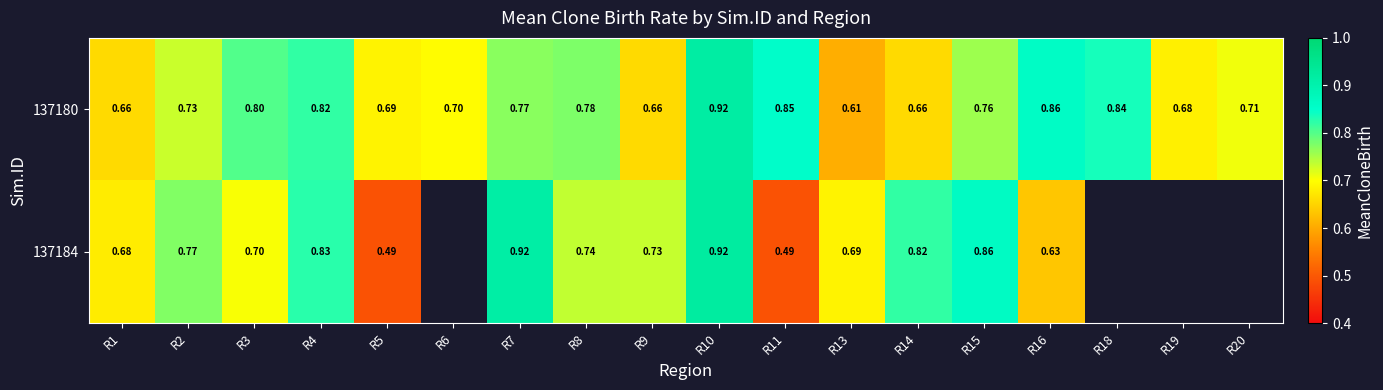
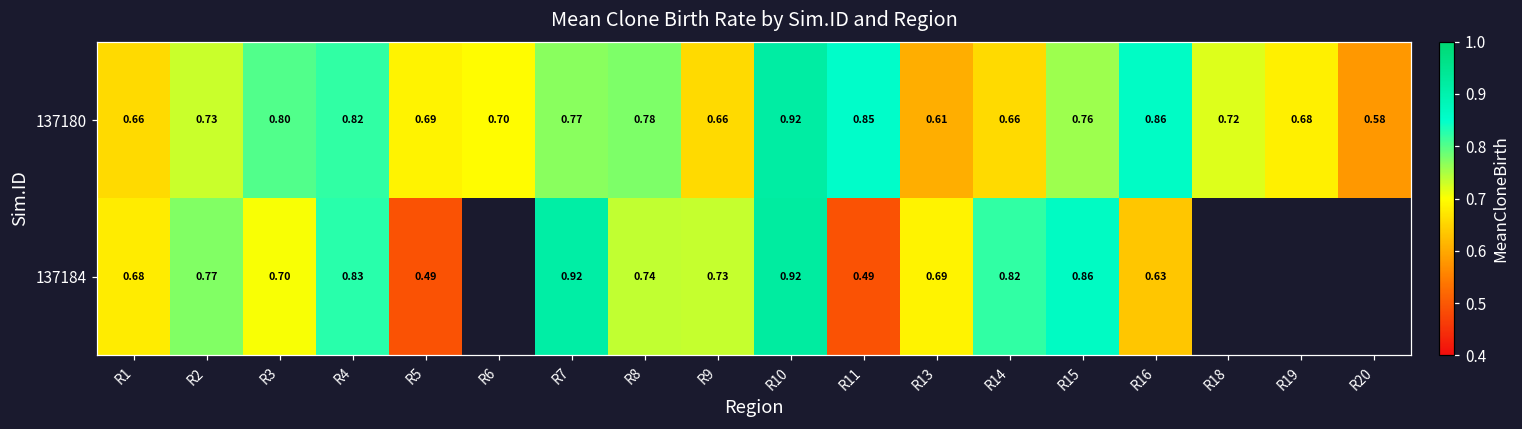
  {
    "137180": {
      "R1": 0.66,
      "R2": 0.73,
      "R3": 0.80,
      "R4": 0.82,
      "R5": 0.69,
      "R6": 0.70,
      "R7": 0.77,
      "R8": 0.78,
      "R9": 0.66,
      "R10": 0.92,
      "R11": 0.85,
      "R13": 0.61,
      "R14": 0.66,
      "R15": 0.76,
      "R16": 0.86,
-     "R18": 0.84,
+     "R18": 0.72,
      "R19": 0.68,
-     "R20": 0.71
+     "R20": 0.58
    },
    "137184": {
      "R1": 0.68,
      "R2": 0.77,
      "R3": 0.70,
      "R4": 0.83,
      "R5": 0.49,
      "R7": 0.92,
      "R8": 0.74,
      "R9": 0.73,
      "R10": 0.92,
      "R11": 0.49,
      "R13": 0.69,
      "R14": 0.82,
      "R15": 0.86,
      "R16": 0.63
    }
  }
